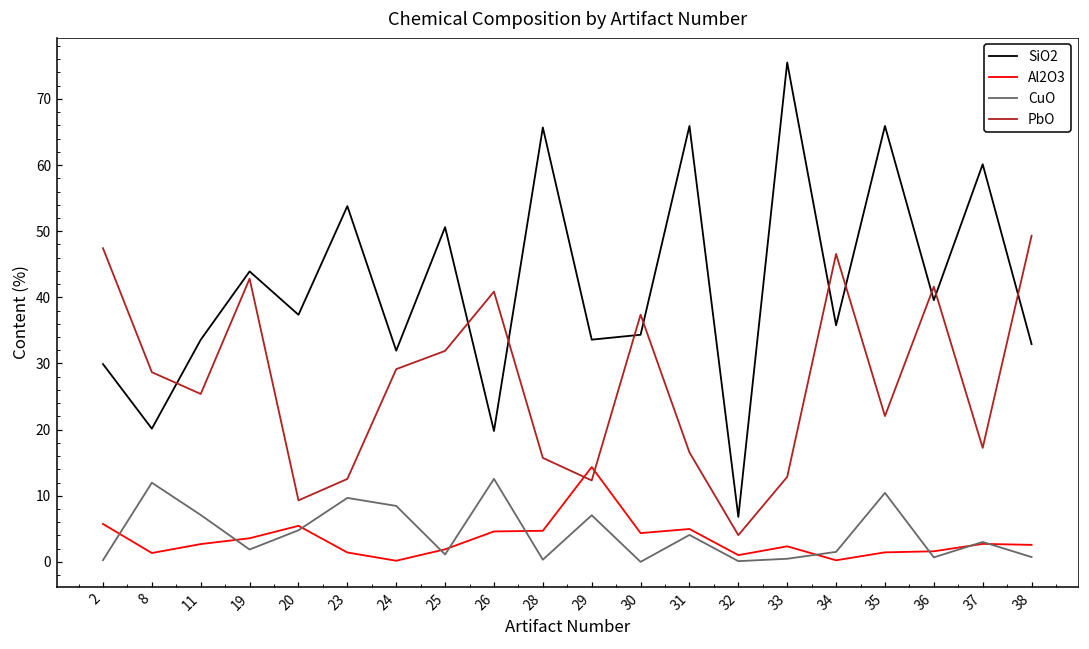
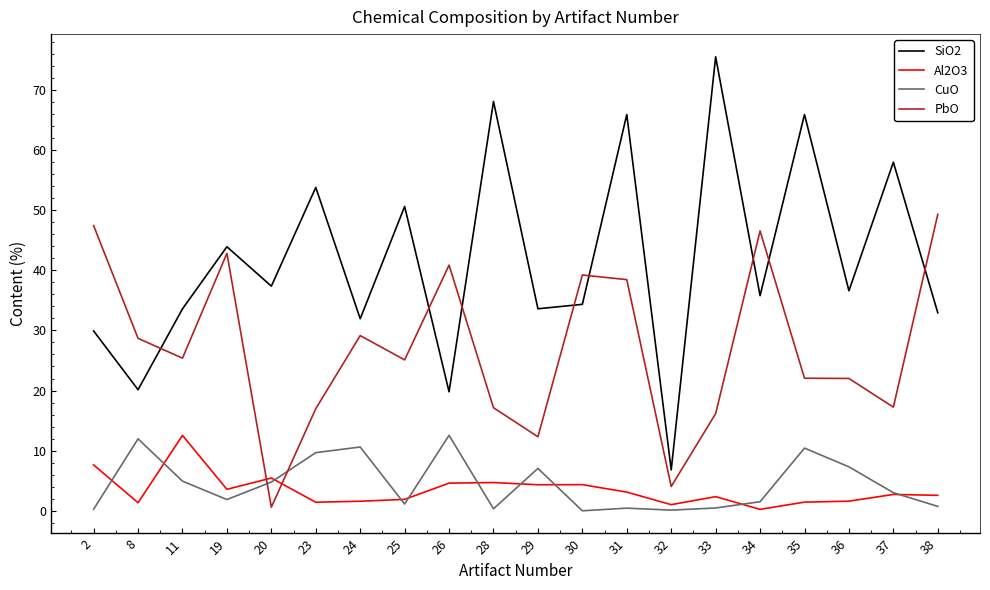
  {
    "SiO2": {
      "2": 30,
      "8": 20,
      "11": 34,
      "19": 44,
      "20": 37,
      "23": 54,
      "24": 32,
      "25": 51,
      "26": 20,
-     "28": 66,
+     "28": 68,
      "29": 34,
      "30": 34,
      "31": 66,
      "32": 7,
      "33": 76,
      "34": 36,
      "35": 66,
-     "36": 40,
-     "37": 60,
+     "36": 37,
+     "37": 58,
      "38": 33
    },
    "Al2O3": {
-     "2": 6,
+     "2": 8,
      "8": 1,
-     "11": 3,
+     "11": 13,
      "19": 4,
      "20": 5,
      "23": 1,
-     "24": 0,
+     "24": 2,
      "25": 2,
      "26": 5,
      "28": 5,
-     "29": 14,
+     "29": 4,
      "30": 4,
-     "31": 5,
+     "31": 3,
      "32": 1,
      "33": 2,
      "34": 0,
      "35": 1,
      "36": 2,
      "38": 3
    },
    "CuO": {
      "2": 0,
      "8": 12,
-     "11": 7,
+     "11": 5,
      "19": 2,
      "20": 5,
      "23": 10,
-     "24": 8,
+     "24": 11,
      "25": 1,
      "26": 13,
      "28": 0,
      "29": 7,
      "30": 0,
-     "31": 4,
+     "31": 0,
      "32": 0,
      "33": 0,
      "34": 2,
      "35": 10,
-     "36": 1,
+     "36": 7,
      "38": 1
    },
    "PbO": {
      "2": 47,
      "8": 29,
      "11": 25,
      "19": 43,
-     "20": 9,
-     "23": 13,
+     "20": 1,
+     "23": 17,
      "24": 29,
-     "25": 32,
+     "25": 25,
      "26": 41,
-     "28": 16,
+     "28": 17,
      "29": 12,
-     "30": 37,
-     "31": 17,
+     "30": 39,
+     "31": 38,
      "32": 4,
-     "33": 13,
+     "33": 16,
      "34": 47,
      "35": 22,
-     "36": 42,
+     "36": 22,
      "37": 17,
      "38": 49
    }
  }
